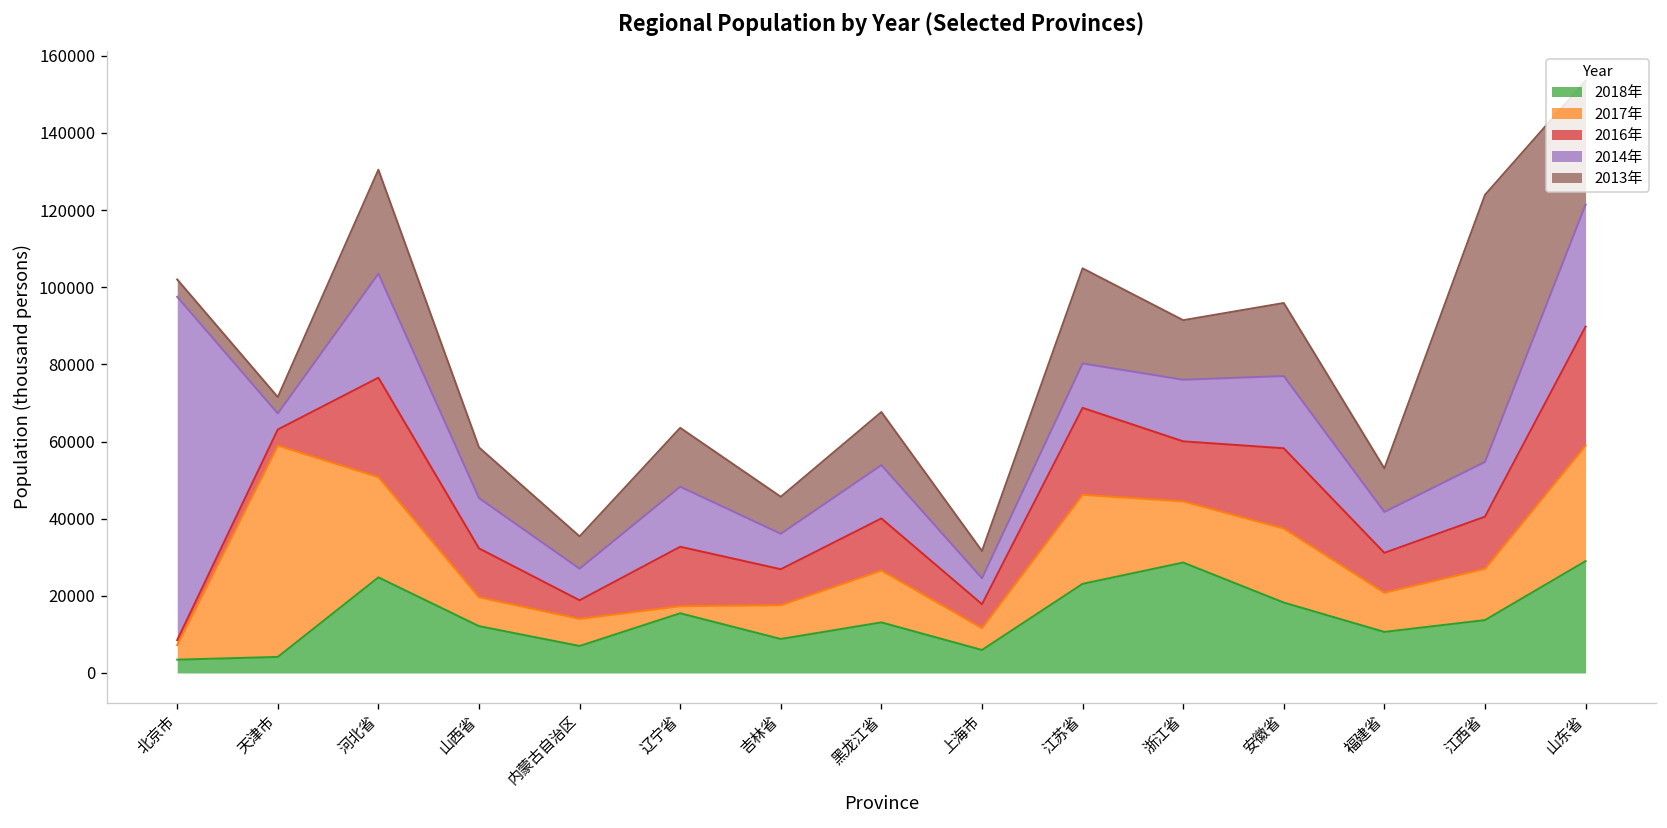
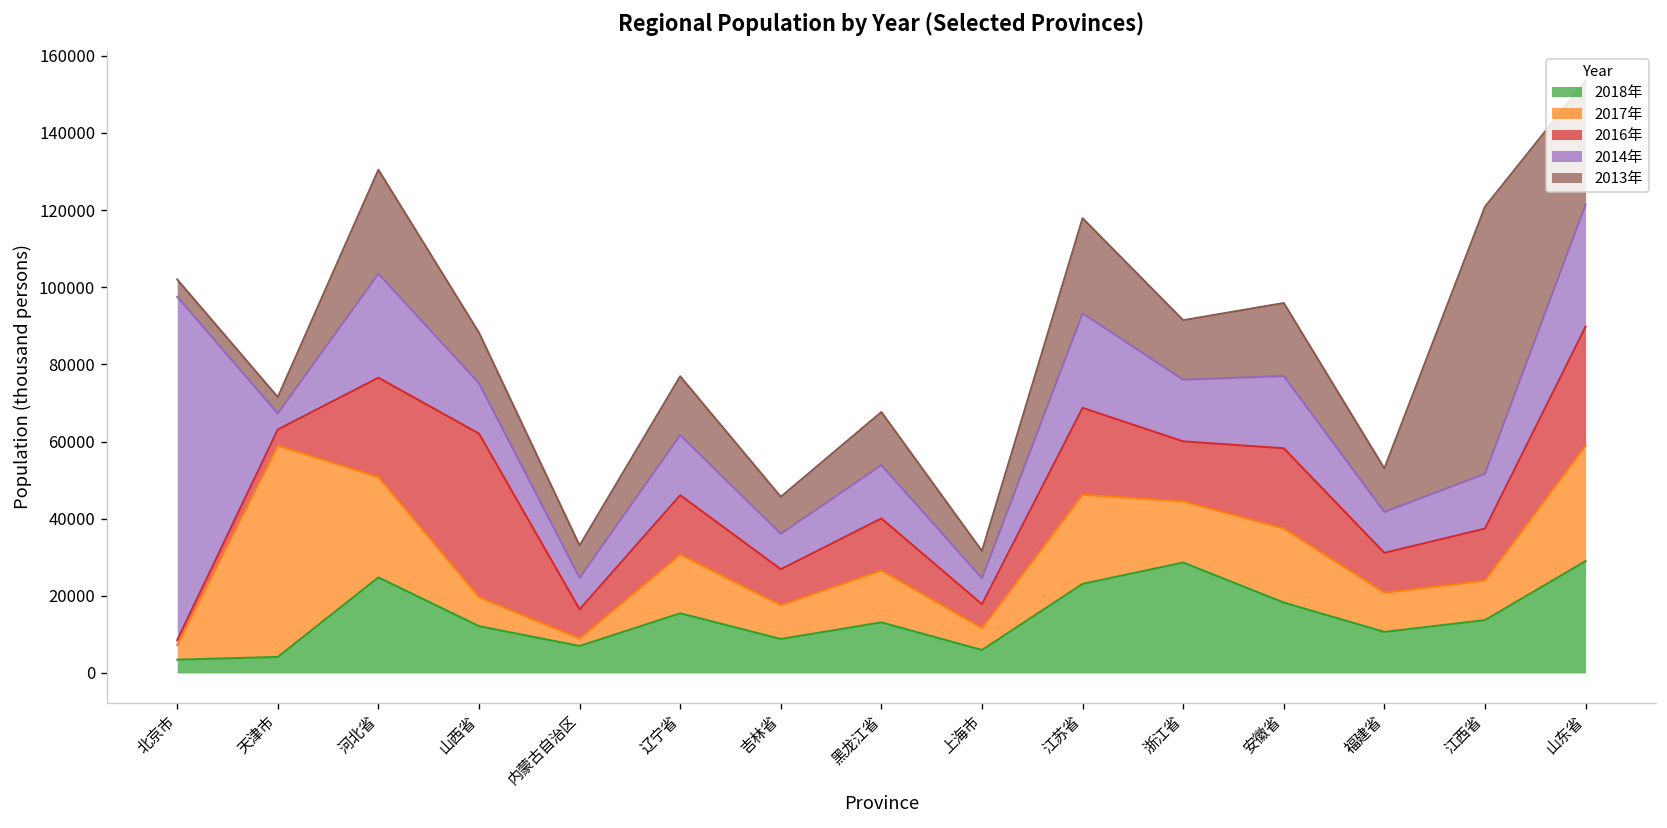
  {
    "2018年": {
      "北京市": 3000,
      "天津市": 4000,
      "河北省": 25000,
      "山西省": 12000,
      "内蒙古自治区": 7000,
      "辽宁省": 15000,
      "吉林省": 9000,
      "黑龙江省": 13000,
      "上海市": 6000,
      "江苏省": 23000,
      "浙江省": 29000,
      "安徽省": 18000,
      "福建省": 11000,
      "江西省": 14000,
      "山东省": 29000
    },
    "2017年": {
      "北京市": 4000,
      "天津市": 55000,
      "河北省": 26000,
      "山西省": 7000,
-     "内蒙古自治区": 7000,
-     "辽宁省": 2000,
+     "内蒙古自治区": 2000,
+     "辽宁省": 15000,
      "吉林省": 9000,
      "黑龙江省": 13000,
      "上海市": 6000,
      "江苏省": 23000,
      "浙江省": 16000,
      "安徽省": 19000,
      "福建省": 10000,
-     "江西省": 13000,
+     "江西省": 10000,
      "山东省": 30000
    },
    "2016年": {
      "北京市": 1000,
      "天津市": 4000,
      "河北省": 26000,
-     "山西省": 13000,
-     "内蒙古自治区": 5000,
+     "山西省": 42000,
+     "内蒙古自治区": 8000,
      "辽宁省": 15000,
      "吉林省": 9000,
      "黑龙江省": 13000,
      "上海市": 6000,
      "江苏省": 23000,
      "浙江省": 16000,
      "安徽省": 21000,
      "福建省": 10000,
      "江西省": 14000,
      "山东省": 31000
    },
    "2014年": {
      "北京市": 89000,
      "天津市": 4000,
      "河北省": 27000,
      "山西省": 13000,
      "内蒙古自治区": 8000,
      "辽宁省": 16000,
      "吉林省": 9000,
      "黑龙江省": 14000,
      "上海市": 7000,
-     "江苏省": 12000,
+     "江苏省": 24000,
      "浙江省": 16000,
      "安徽省": 19000,
      "福建省": 11000,
      "江西省": 14000,
      "山东省": 32000
    },
    "2013年": {
      "北京市": 4000,
      "天津市": 4000,
      "河北省": 27000,
      "山西省": 13000,
      "内蒙古自治区": 8000,
      "辽宁省": 15000,
      "吉林省": 10000,
      "黑龙江省": 14000,
      "上海市": 7000,
      "江苏省": 25000,
      "浙江省": 15000,
      "安徽省": 19000,
      "福建省": 11000,
      "江西省": 69000
    }
  }
